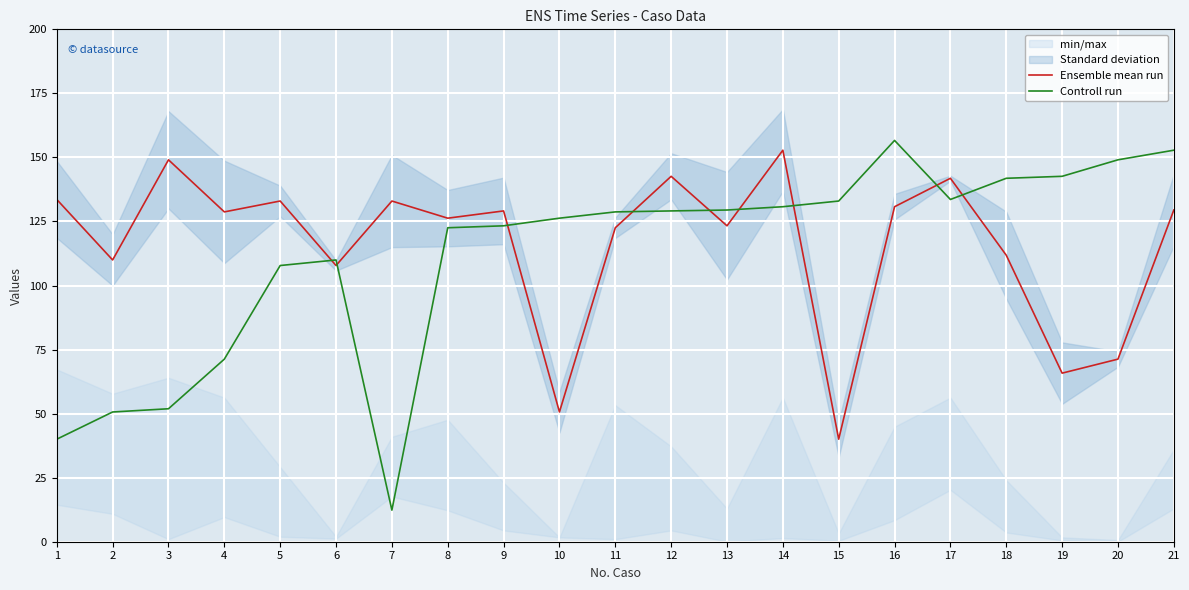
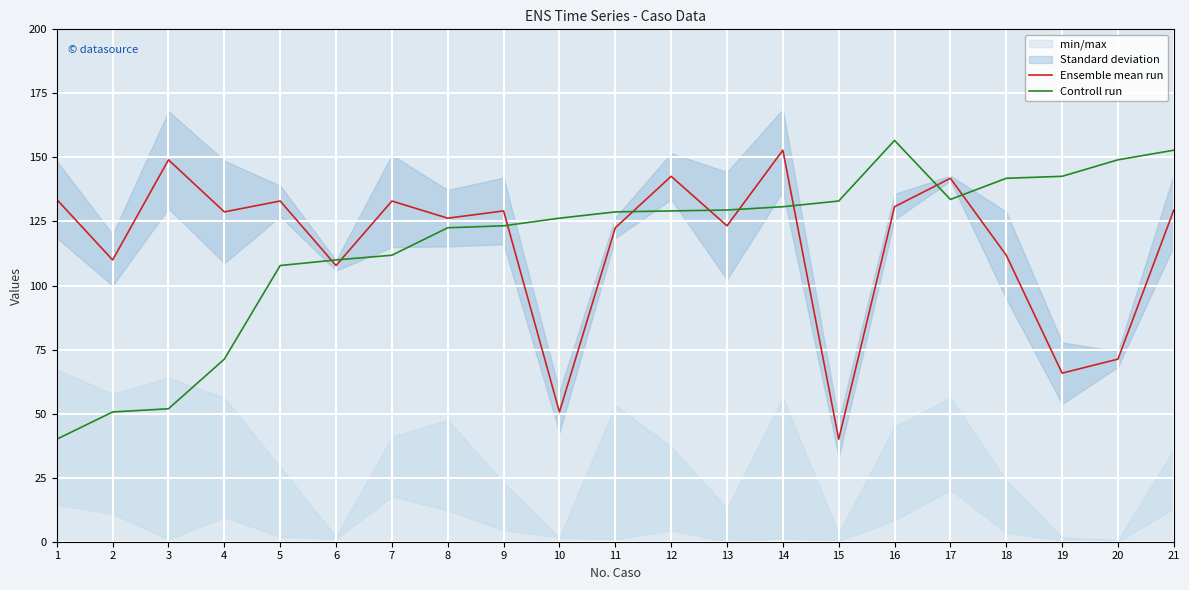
  {
    "Ensemble mean run": {
      "1": 134,
      "2": 110,
      "3": 149,
      "4": 129,
      "5": 133,
      "6": 108,
      "7": 133,
      "8": 126,
      "9": 129,
      "10": 51,
      "11": 123,
      "12": 143,
      "13": 123,
      "14": 153,
      "15": 40,
      "16": 131,
      "17": 142,
      "18": 112,
      "19": 66,
      "20": 71,
      "21": 129
    },
    "Controll run": {
      "1": 40,
      "2": 51,
      "3": 52,
      "4": 71,
      "5": 108,
-     "7": 12,
+     "7": 112,
      "8": 123,
      "9": 123,
      "10": 126,
      "11": 129,
      "12": 129,
      "13": 129,
      "14": 131,
      "15": 133,
      "16": 157,
      "17": 134,
      "18": 142,
      "19": 143,
      "20": 149,
      "21": 153
    }
  }
